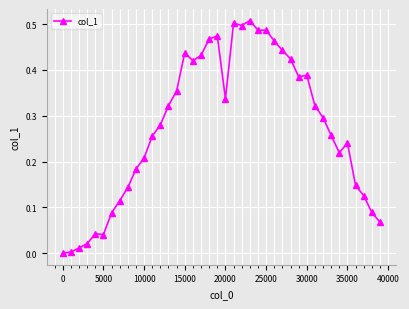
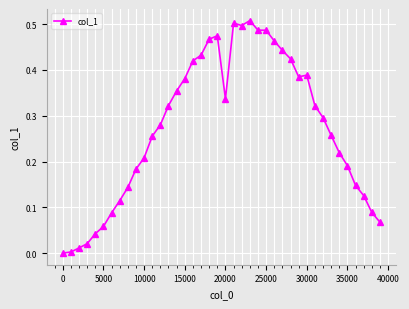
  {
    "0": 0.00,
-   "5000": 0.04,
+   "5000": 0.06,
    "10000": 0.21,
-   "15000": 0.44,
+   "15000": 0.38,
    "20000": 0.34,
    "25000": 0.49,
    "30000": 0.39,
-   "35000": 0.24
+   "35000": 0.19
  }
